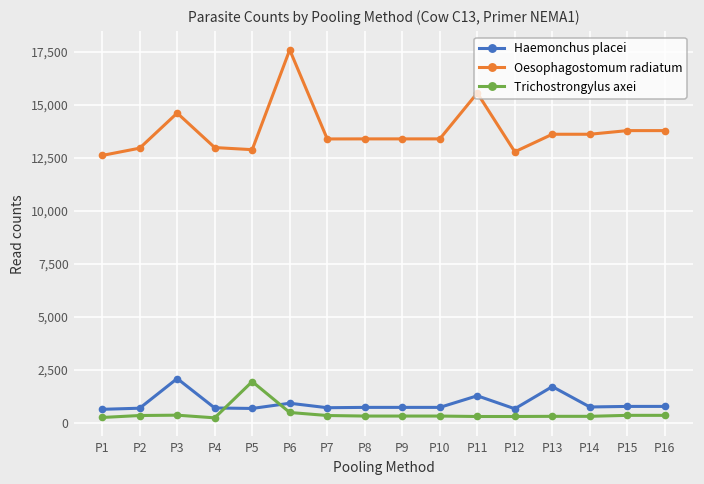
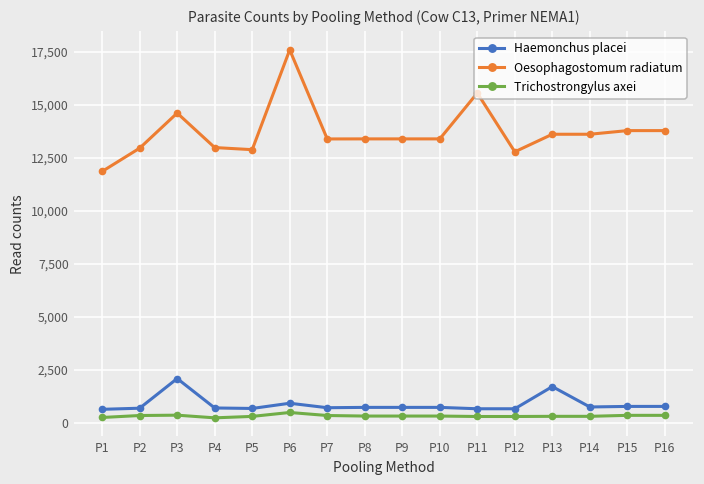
  {
    "Haemonchus placei": {
      "P1": "600",
      "P2": "700",
      "P3": "2,100",
      "P4": "700",
      "P5": "700",
      "P6": "900",
      "P7": "700",
      "P8": "700",
      "P9": "700",
      "P10": "700",
-     "P11": "1,300",
+     "P11": "700",
      "P12": "700",
      "P13": "1,700",
      "P14": "700",
      "P15": "800",
      "P16": "800"
    },
    "Oesophagostomum radiatum": {
-     "P1": "12,600",
+     "P1": "11,900",
      "P2": "13,000",
      "P3": "14,600",
      "P4": "13,000",
      "P5": "12,900",
      "P6": "17,600",
      "P7": "13,400",
      "P8": "13,400",
      "P9": "13,400",
      "P10": "13,400",
      "P11": "15,600",
      "P12": "12,800",
      "P13": "13,600",
      "P14": "13,600",
      "P15": "13,800",
      "P16": "13,800"
    },
    "Trichostrongylus axei": {
      "P1": "300",
      "P2": "300",
      "P3": "400",
      "P4": "200",
-     "P5": "1,900",
+     "P5": "300",
      "P6": "500",
      "P7": "300",
      "P8": "300",
      "P9": "300",
      "P10": "300",
      "P11": "300",
      "P12": "300",
      "P13": "300",
      "P14": "300",
      "P15": "400",
      "P16": "400"
    }
  }
